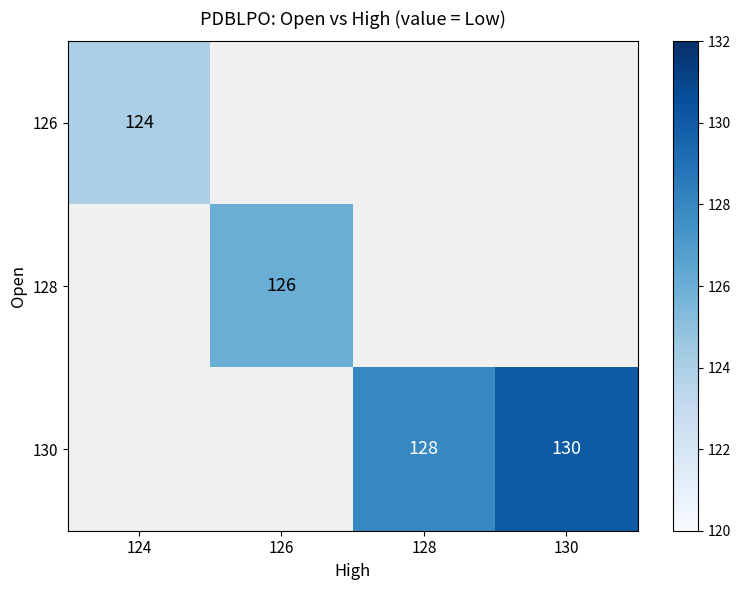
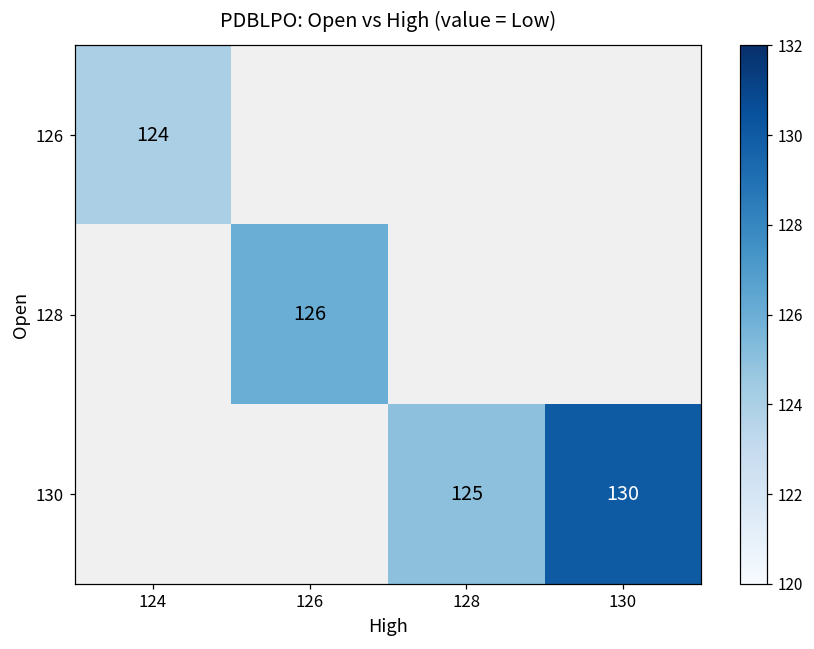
  {
    "126": {
      "124": 124
    },
    "128": {
      "126": 126
    },
    "130": {
-     "128": 128,
+     "128": 125,
      "130": 130
    }
  }
